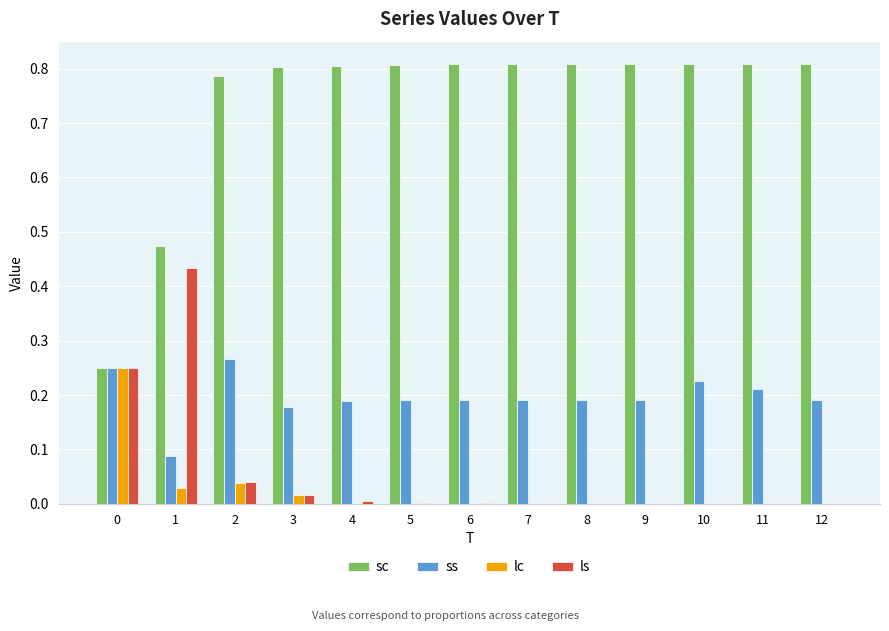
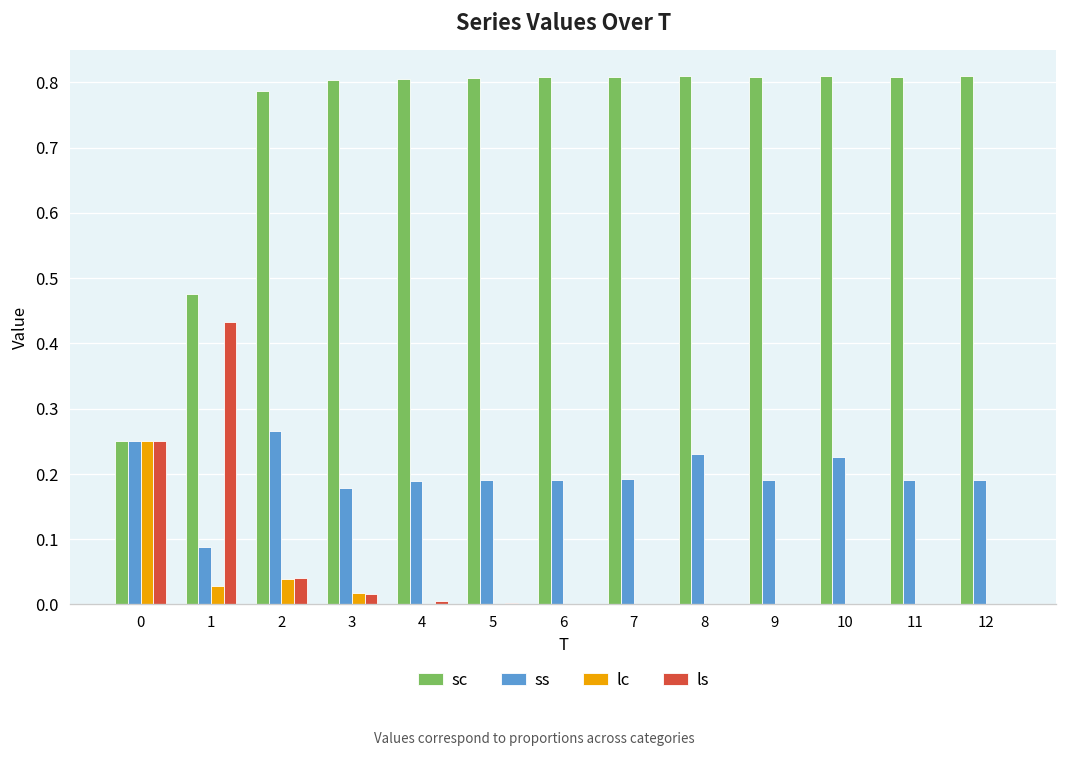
  {
    "sc": {
      "0": 0.25,
      "1": 0.47,
      "2": 0.79,
      "3": 0.80,
      "4": 0.81,
      "5": 0.81,
      "6": 0.81,
      "7": 0.81,
      "8": 0.81,
      "9": 0.81,
      "10": 0.81,
      "11": 0.81,
      "12": 0.81
    },
    "ss": {
      "0": 0.25,
      "1": 0.09,
      "2": 0.27,
      "3": 0.18,
      "4": 0.19,
      "5": 0.19,
      "6": 0.19,
      "7": 0.19,
-     "8": 0.19,
+     "8": 0.23,
      "9": 0.19,
      "10": 0.23,
-     "11": 0.21,
+     "11": 0.19,
      "12": 0.19
    },
    "lc": {
      "0": 0.25,
      "1": 0.03,
      "2": 0.04,
      "3": 0.02
    },
    "ls": {
      "0": 0.25,
      "1": 0.43,
      "2": 0.04,
      "3": 0.02,
      "4": 0.01
    }
  }
